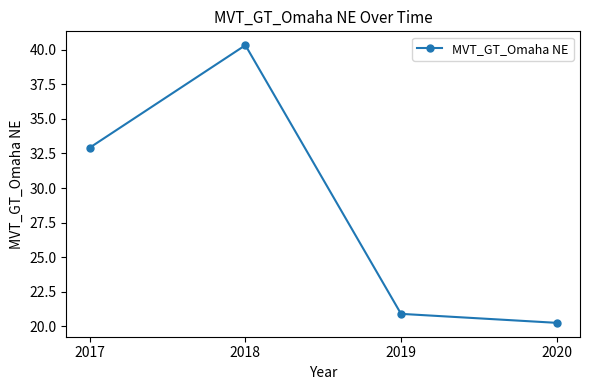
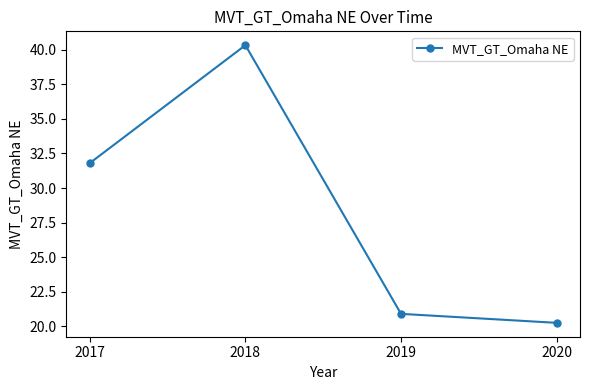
  {
-   "2017": 32.9,
+   "2017": 31.8,
    "2018": 40.3,
    "2019": 20.9,
    "2020": 20.3
  }
